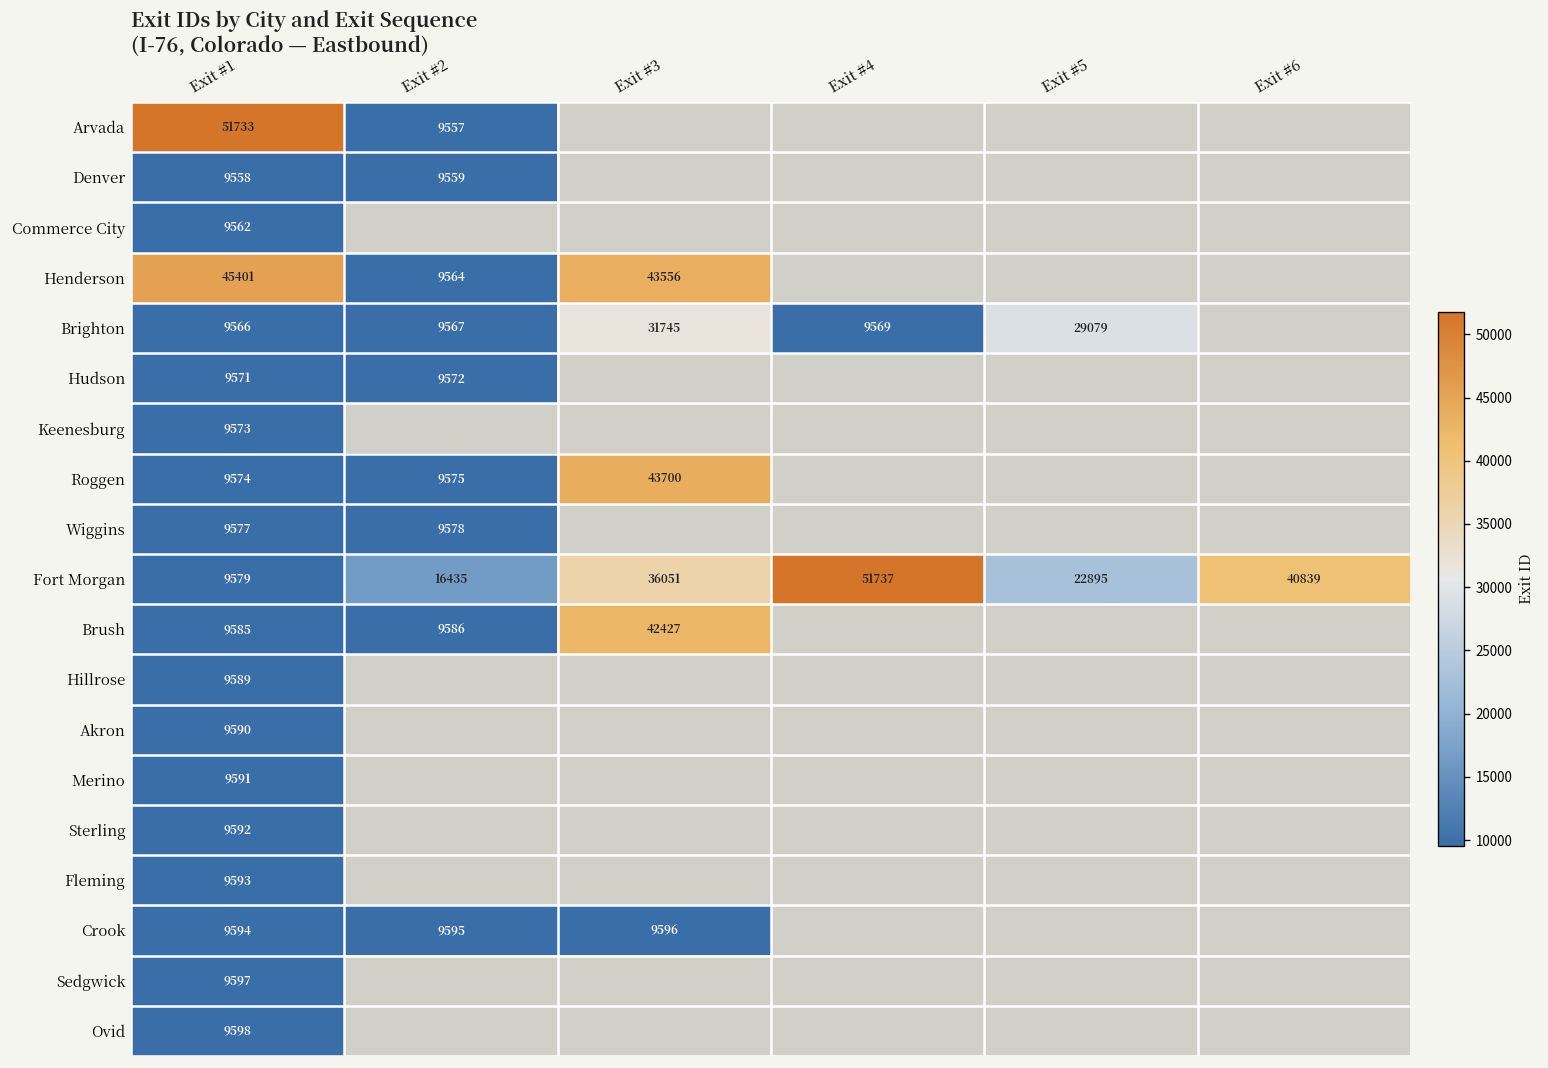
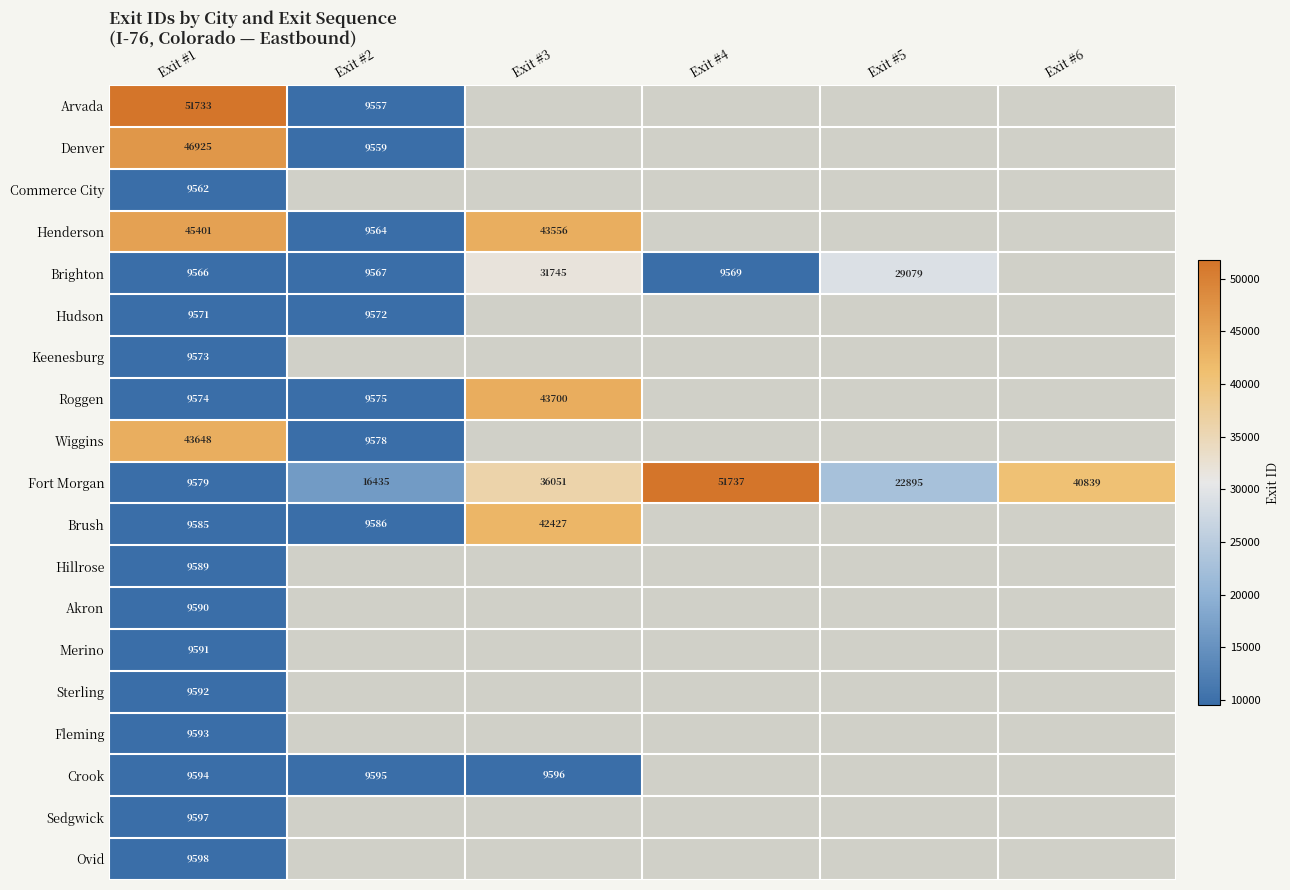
  {
    "Arvada": {
      "Exit #1": 51733,
      "Exit #2": 9557
    },
    "Denver": {
-     "Exit #1": 9558,
+     "Exit #1": 46925,
      "Exit #2": 9559
    },
    "Commerce City": {
      "Exit #1": 9562
    },
    "Henderson": {
      "Exit #1": 45401,
      "Exit #2": 9564,
      "Exit #3": 43556
    },
    "Brighton": {
      "Exit #1": 9566,
      "Exit #2": 9567,
      "Exit #3": 31745,
      "Exit #4": 9569,
      "Exit #5": 29079
    },
    "Hudson": {
      "Exit #1": 9571,
      "Exit #2": 9572
    },
    "Keenesburg": {
      "Exit #1": 9573
    },
    "Roggen": {
      "Exit #1": 9574,
      "Exit #2": 9575,
      "Exit #3": 43700
    },
    "Wiggins": {
-     "Exit #1": 9577,
+     "Exit #1": 43648,
      "Exit #2": 9578
    },
    "Fort Morgan": {
      "Exit #1": 9579,
      "Exit #2": 16435,
      "Exit #3": 36051,
      "Exit #4": 51737,
      "Exit #5": 22895,
      "Exit #6": 40839
    },
    "Brush": {
      "Exit #1": 9585,
      "Exit #2": 9586,
      "Exit #3": 42427
    },
    "Hillrose": {
      "Exit #1": 9589
    },
    "Akron": {
      "Exit #1": 9590
    },
    "Merino": {
      "Exit #1": 9591
    },
    "Sterling": {
      "Exit #1": 9592
    },
    "Fleming": {
      "Exit #1": 9593
    },
    "Crook": {
      "Exit #1": 9594,
      "Exit #2": 9595,
      "Exit #3": 9596
    },
    "Sedgwick": {
      "Exit #1": 9597
    },
    "Ovid": {
      "Exit #1": 9598
    }
  }
